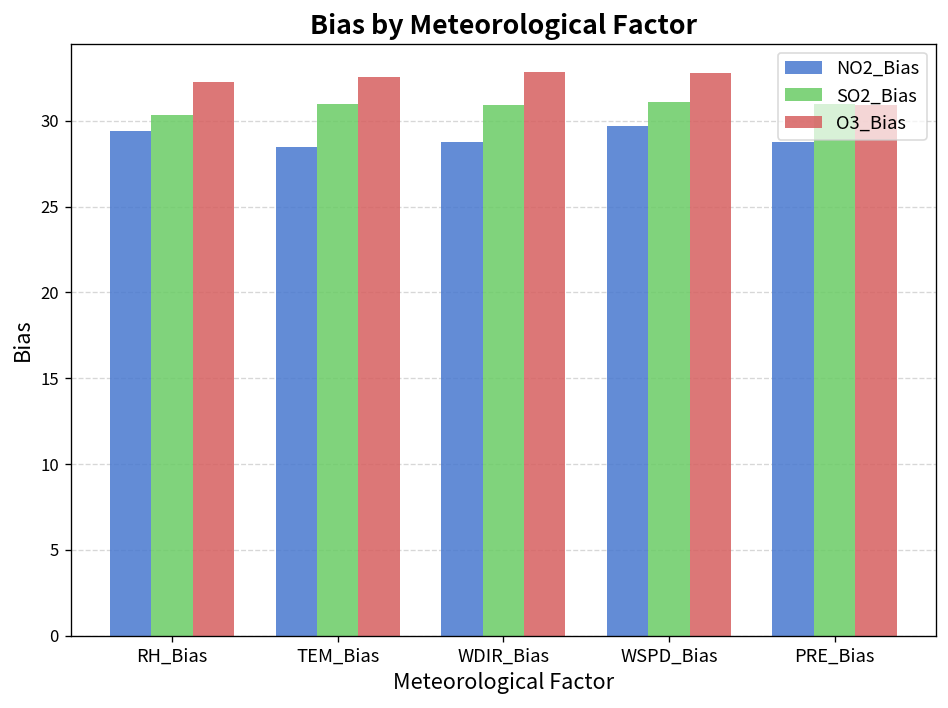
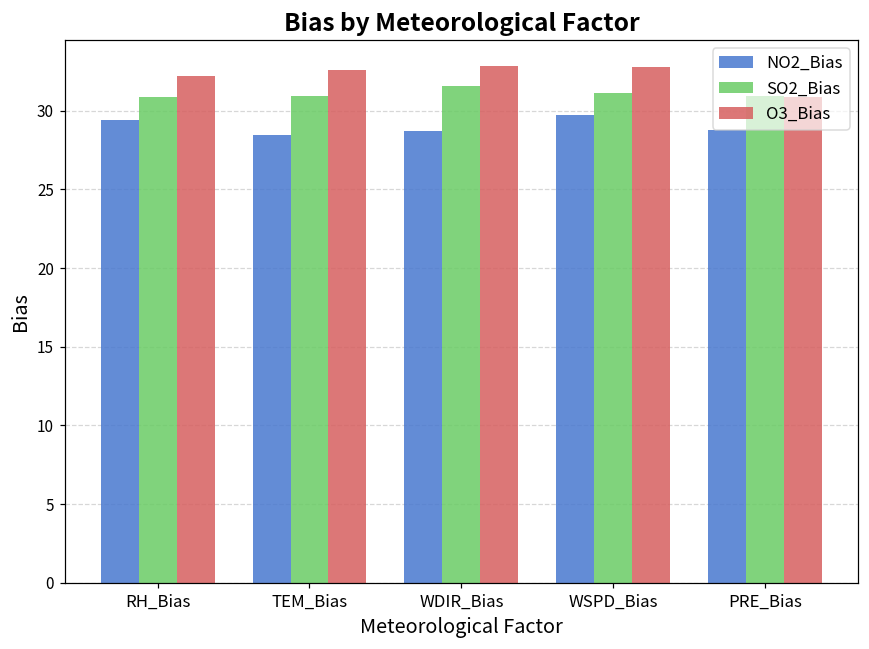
  {
    "NO2_Bias": {
      "RH_Bias": 29.4,
      "TEM_Bias": 28.5,
      "WDIR_Bias": 28.7,
      "WSPD_Bias": 29.7
    },
    "SO2_Bias": {
-     "RH_Bias": 30.3,
+     "RH_Bias": 30.9,
      "TEM_Bias": 31.0,
-     "WDIR_Bias": 30.9,
+     "WDIR_Bias": 31.6,
      "WSPD_Bias": 31.1
    },
    "O3_Bias": {
      "RH_Bias": 32.2,
      "TEM_Bias": 32.6,
      "WDIR_Bias": 32.9,
      "WSPD_Bias": 32.8
    }
  }
